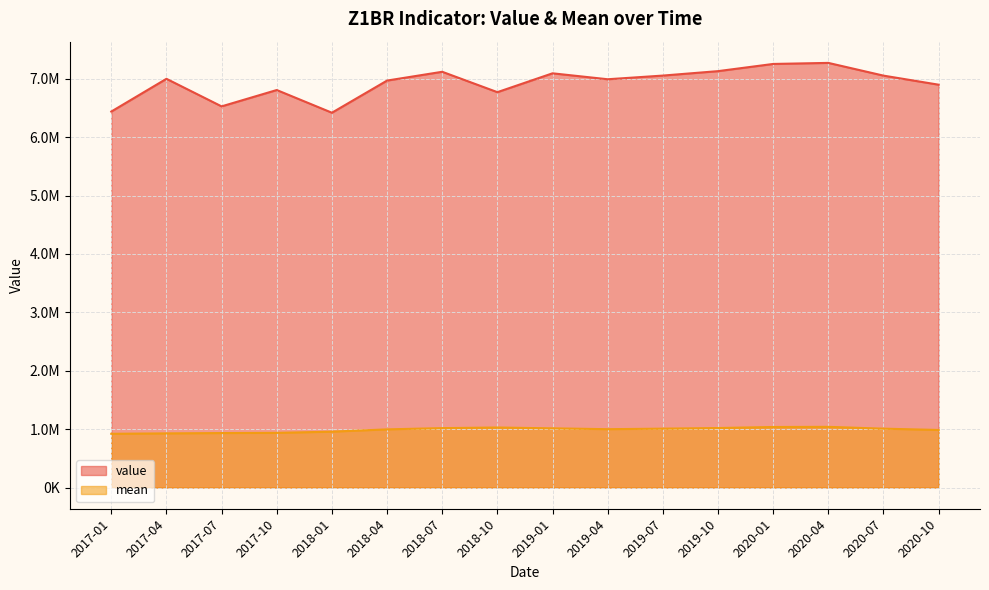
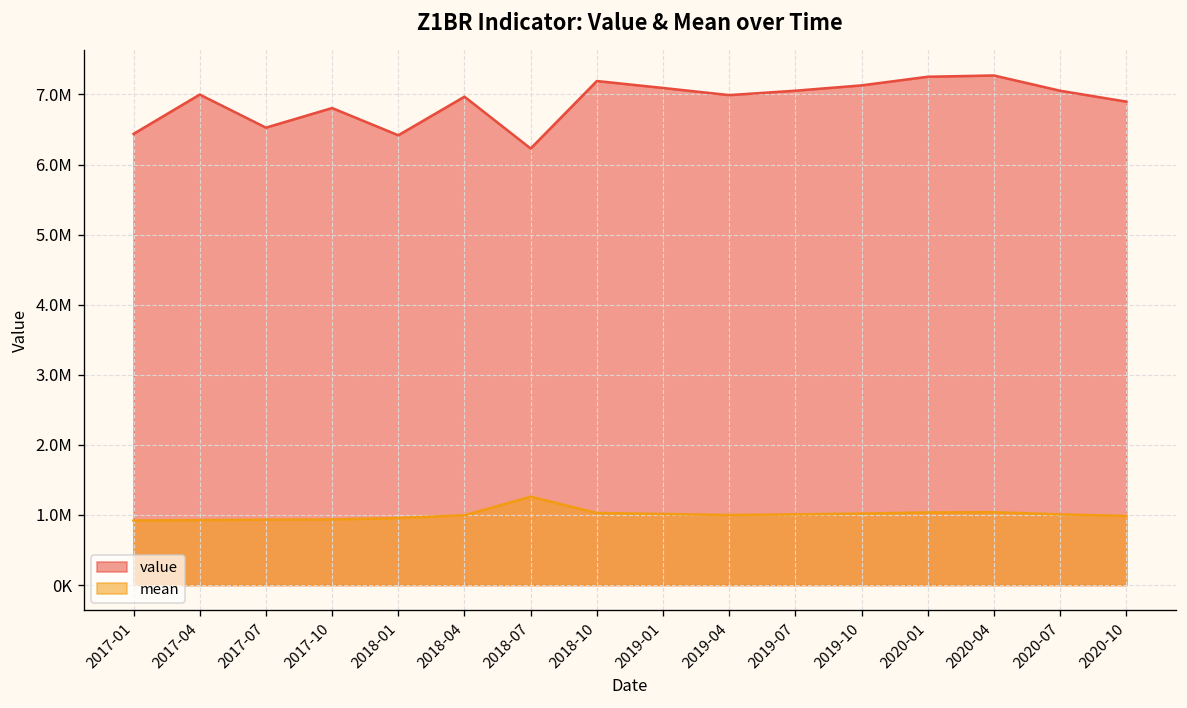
  {
    "value": {
      "2017-01": 6400000,
      "2017-04": 7000000,
      "2017-07": 6500000,
      "2017-10": 6800000,
      "2018-01": 6400000,
      "2018-04": 7000000,
-     "2018-07": 7100000,
-     "2018-10": 6800000,
+     "2018-07": 6200000,
+     "2018-10": 7200000,
      "2019-01": 7100000,
      "2019-04": 7000000,
      "2019-07": 7100000,
      "2019-10": 7100000,
      "2020-01": 7300000,
      "2020-04": 7300000,
      "2020-07": 7100000,
      "2020-10": 6900000
    },
    "mean": {
      "2017-01": 900000,
      "2017-04": 900000,
      "2017-07": 900000,
      "2017-10": 900000,
      "2018-01": 1000000,
      "2018-04": 1000000,
-     "2018-07": 1000000,
+     "2018-07": 1300000,
      "2018-10": 1000000,
      "2019-01": 1000000,
      "2019-04": 1000000,
      "2019-07": 1000000,
      "2019-10": 1000000,
      "2020-01": 1000000,
      "2020-04": 1000000,
      "2020-07": 1000000,
      "2020-10": 1000000
    }
  }
